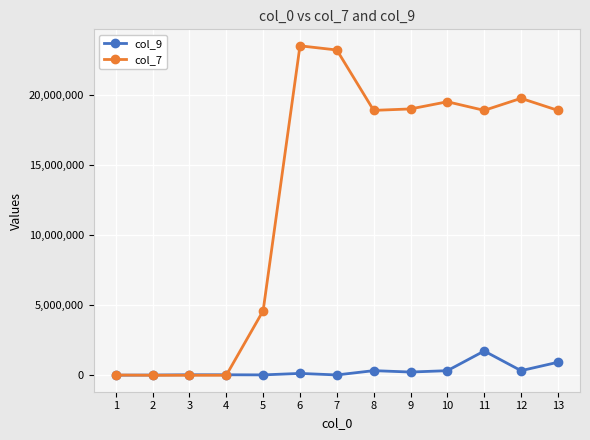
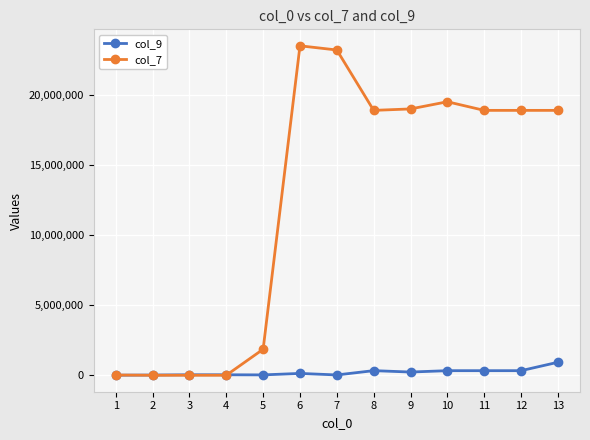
  {
    "col_9": {
      "5": "0",
      "6": "100,000",
      "7": "0",
      "8": "300,000",
      "9": "200,000",
      "10": "300,000",
-     "11": "1,700,000",
+     "11": "300,000",
      "12": "300,000",
      "13": "900,000"
    },
    "col_7": {
-     "5": "4,600,000",
+     "5": "1,900,000",
      "6": "23,500,000",
      "7": "23,200,000",
      "8": "18,900,000",
      "9": "19,000,000",
      "10": "19,500,000",
      "11": "18,900,000",
-     "12": "19,800,000",
+     "12": "18,900,000",
      "13": "18,900,000"
    }
  }
